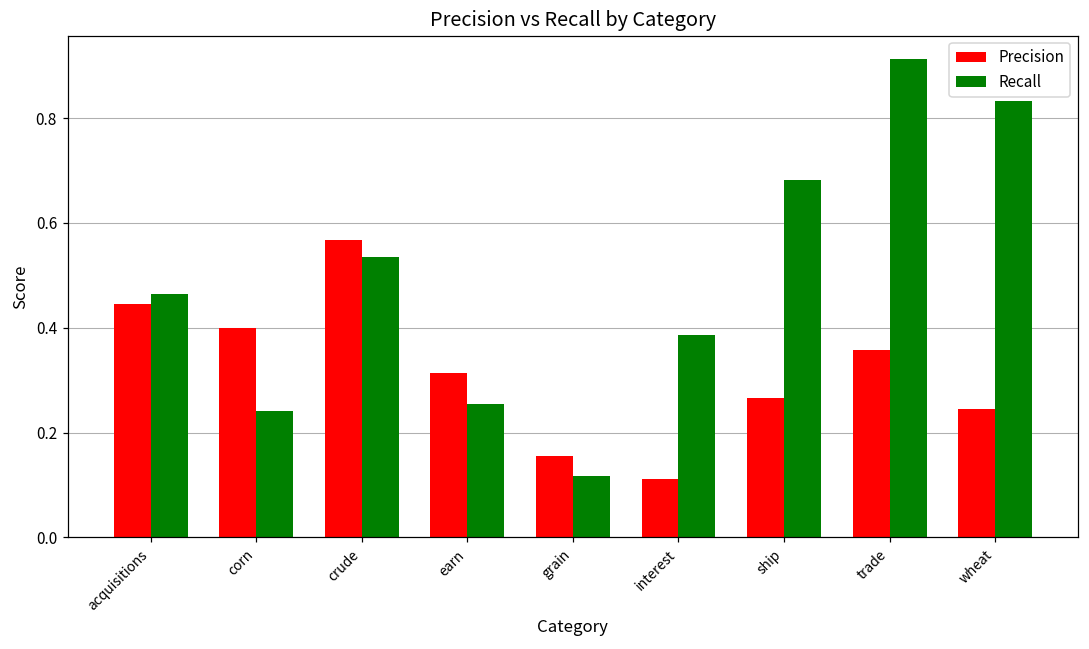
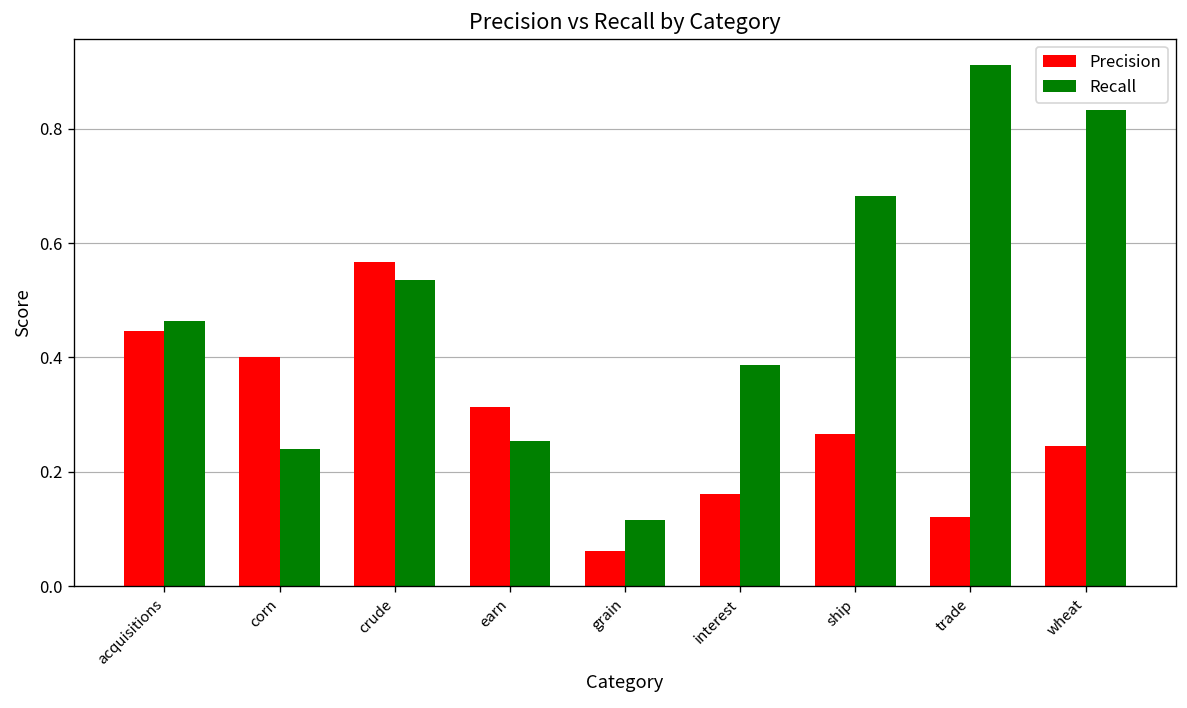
  {
    "Precision": {
      "acquisitions": 0.45,
      "corn": 0.40,
      "crude": 0.57,
      "earn": 0.31,
-     "grain": 0.15,
-     "interest": 0.11,
+     "grain": 0.06,
+     "interest": 0.16,
      "ship": 0.27,
-     "trade": 0.36,
+     "trade": 0.12,
      "wheat": 0.25
    },
    "Recall": {
      "acquisitions": 0.46,
      "corn": 0.24,
      "crude": 0.54,
      "earn": 0.25,
      "grain": 0.12,
      "interest": 0.39,
      "ship": 0.68,
      "trade": 0.91,
      "wheat": 0.83
    }
  }
